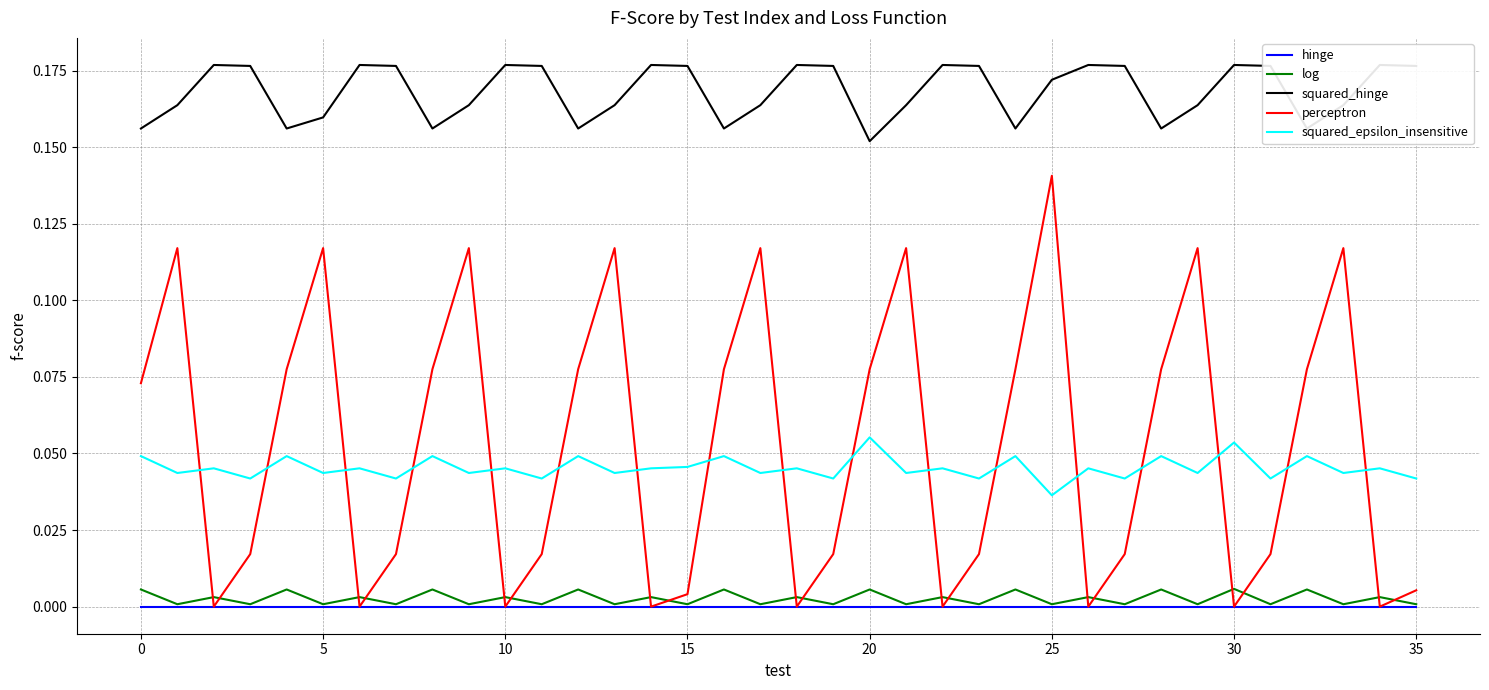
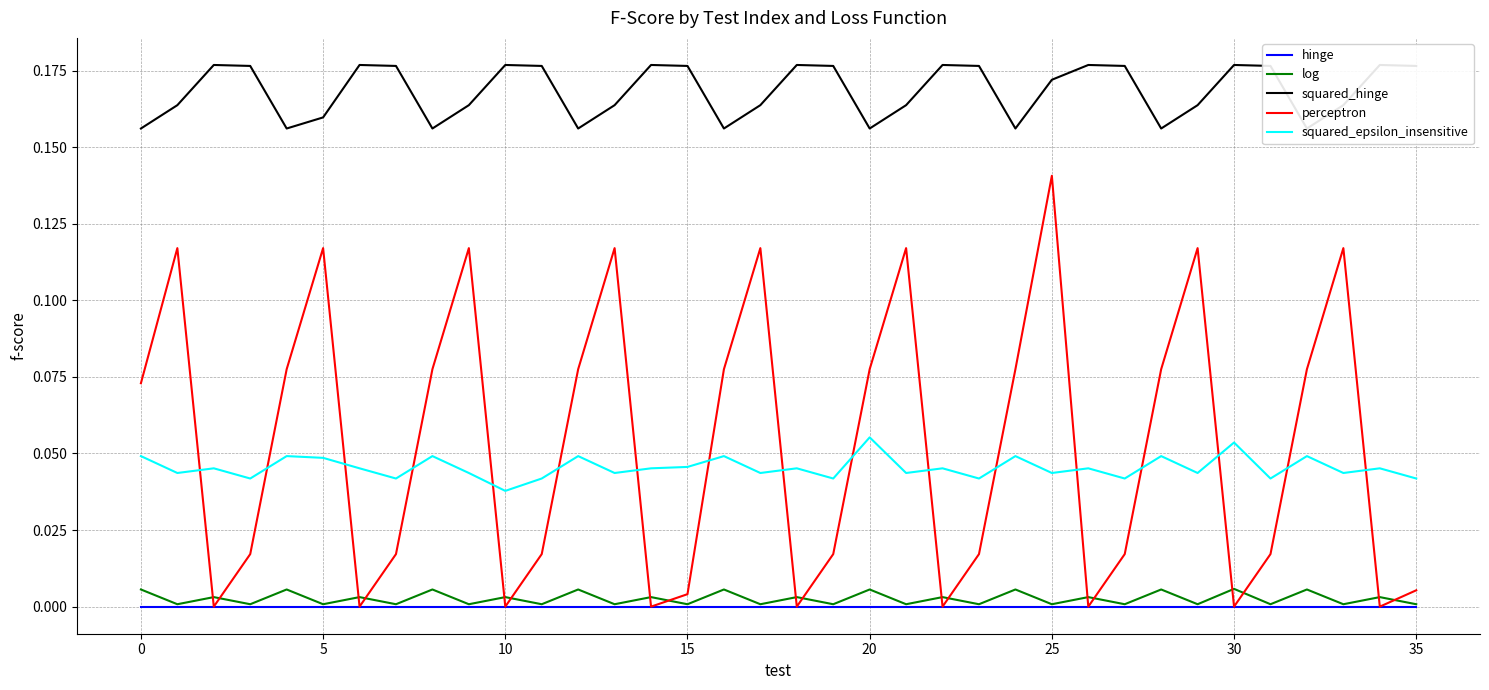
  {
    "hinge": {
      "0": 0.000,
      "20": 0.000
    },
    "log": {
      "0": 0.006,
      "10": 0.003,
      "20": 0.006,
      "30": 0.006
    },
    "squared_hinge": {
      "0": 0.156,
      "5": 0.160,
      "10": 0.177,
      "15": 0.177,
-     "20": 0.152,
+     "20": 0.156,
      "25": 0.172,
      "30": 0.177
    },
    "perceptron": {
      "0": 0.073,
      "5": 0.117,
      "15": 0.004,
      "20": 0.078,
      "25": 0.141,
      "35": 0.005
    },
    "squared_epsilon_insensitive": {
      "0": 0.049,
-     "5": 0.044,
-     "10": 0.045,
+     "5": 0.049,
+     "10": 0.038,
      "15": 0.046,
      "20": 0.055,
-     "25": 0.036,
+     "25": 0.044,
      "30": 0.054,
      "35": 0.042
    }
  }
